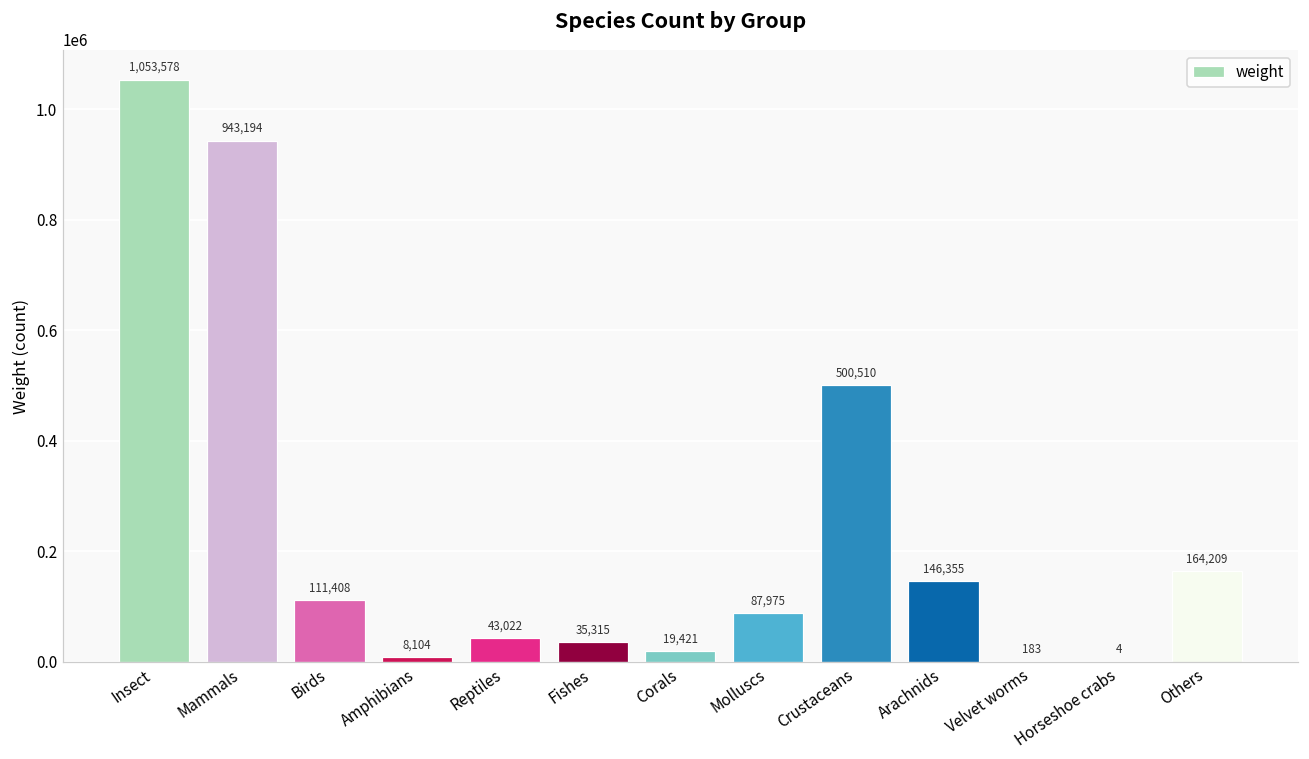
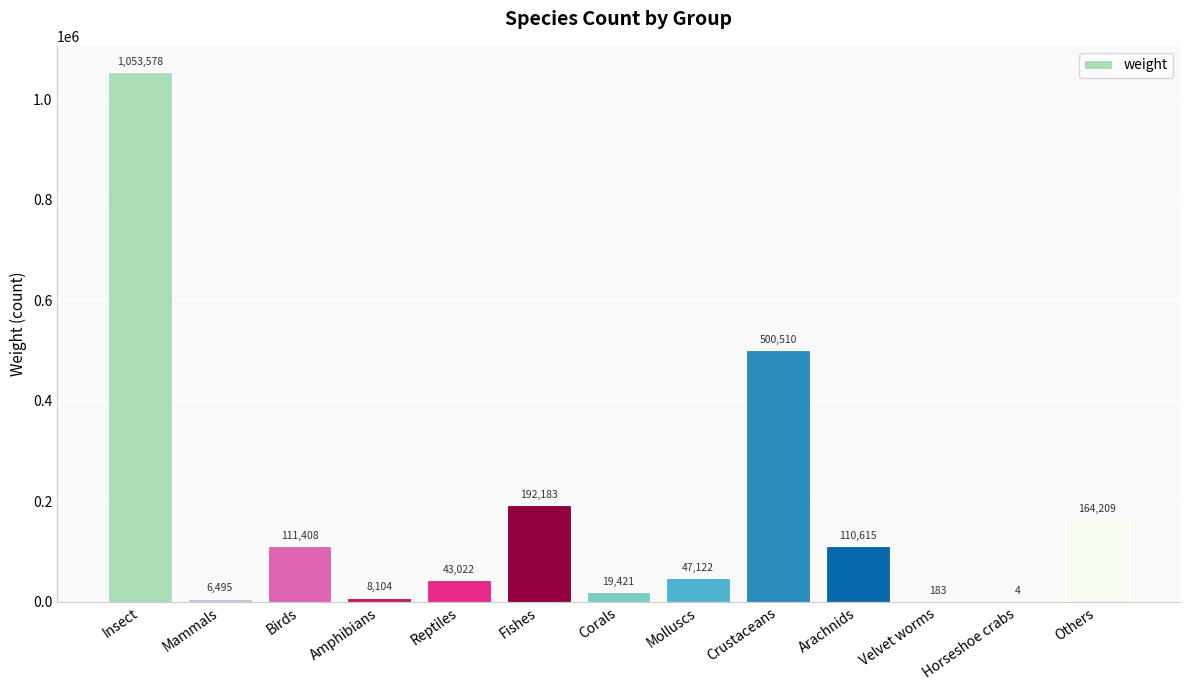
  {
    "Insect": "1,053,578",
-   "Mammals": "943,194",
+   "Mammals": "6,495",
    "Birds": "111,408",
    "Amphibians": "8,104",
    "Reptiles": "43,022",
-   "Fishes": "35,315",
+   "Fishes": "192,183",
    "Corals": "19,421",
-   "Molluscs": "87,975",
+   "Molluscs": "47,122",
    "Crustaceans": "500,510",
-   "Arachnids": "146,355",
+   "Arachnids": "110,615",
    "Velvet worms": "183",
    "Horseshoe crabs": "4",
    "Others": "164,209"
  }
